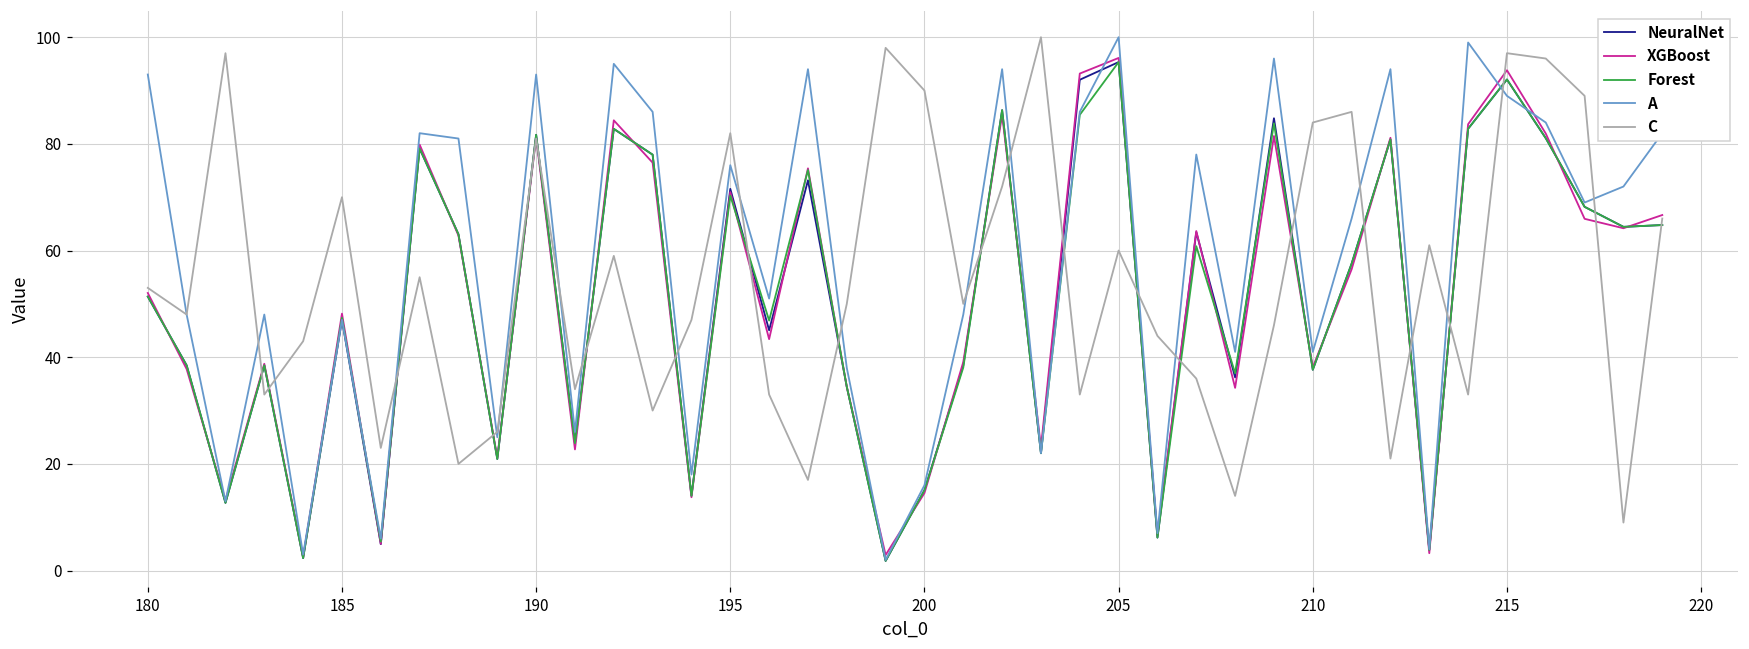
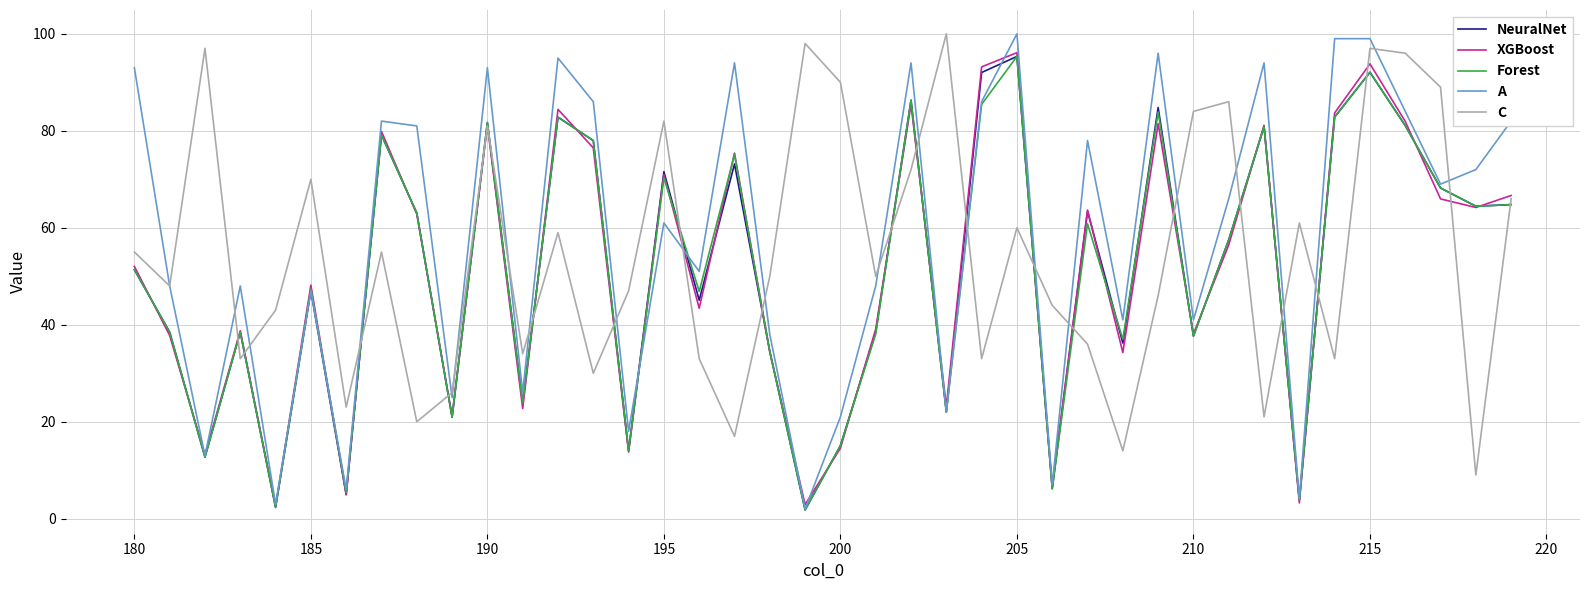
  {
    "NeuralNet": {
      "195": 72
    },
    "XGBoost": {
      "180": 52,
      "185": 48,
      "195": 71,
      "200": 15,
      "205": 96,
      "215": 94
    },
    "Forest": {
      "195": 70
    },
    "A": {
      "180": 93,
      "190": 93,
-     "195": 76,
-     "200": 16,
+     "195": 61,
+     "200": 21,
      "205": 100,
      "210": 41,
-     "215": 89
+     "215": 99
    },
    "C": {
-     "180": 53,
+     "180": 55,
      "185": 70,
      "195": 82,
      "200": 90,
      "205": 60,
      "210": 84,
      "215": 97
    }
  }
